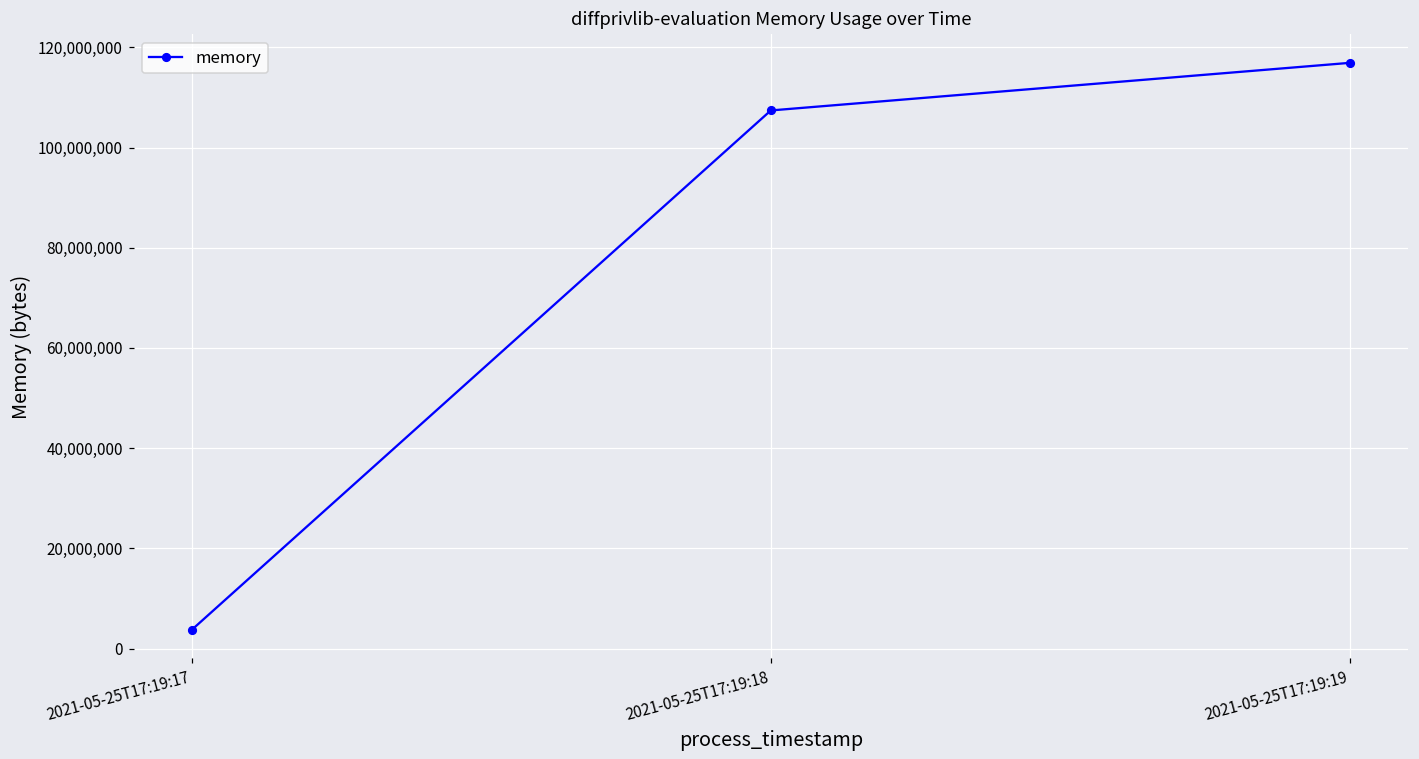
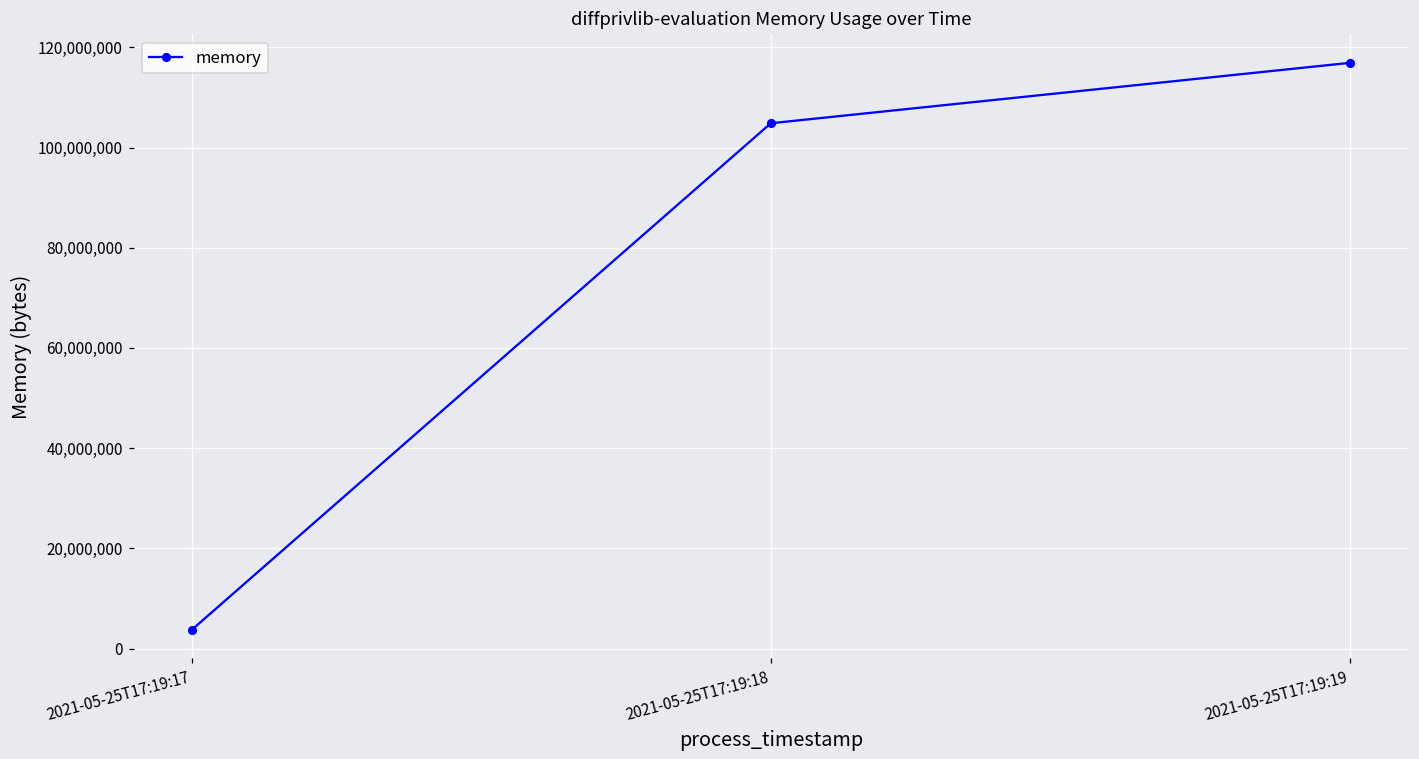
  {
    "2021-05-25T17:19:17": "4,000,000",
-   "2021-05-25T17:19:18": "107,000,000",
+   "2021-05-25T17:19:18": "105,000,000",
    "2021-05-25T17:19:19": "117,000,000"
  }
